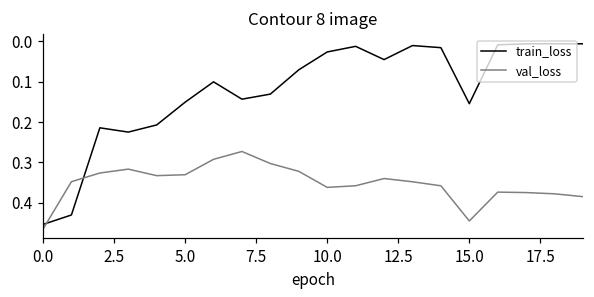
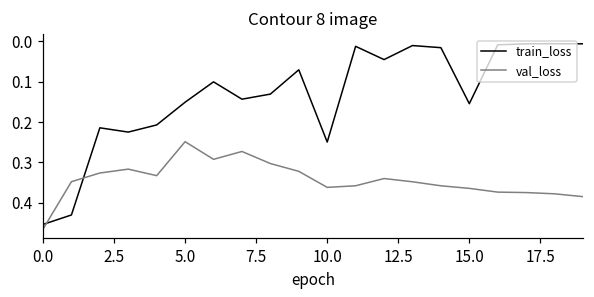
  {
    "train_loss": {
      "0.0": 0.45,
      "5.0": 0.15,
-     "10.0": 0.03,
+     "10.0": 0.25,
      "15.0": 0.15
    },
    "val_loss": {
      "0.0": 0.47,
-     "5.0": 0.33,
+     "5.0": 0.25,
      "10.0": 0.36,
-     "15.0": 0.45
+     "15.0": 0.36
    }
  }
